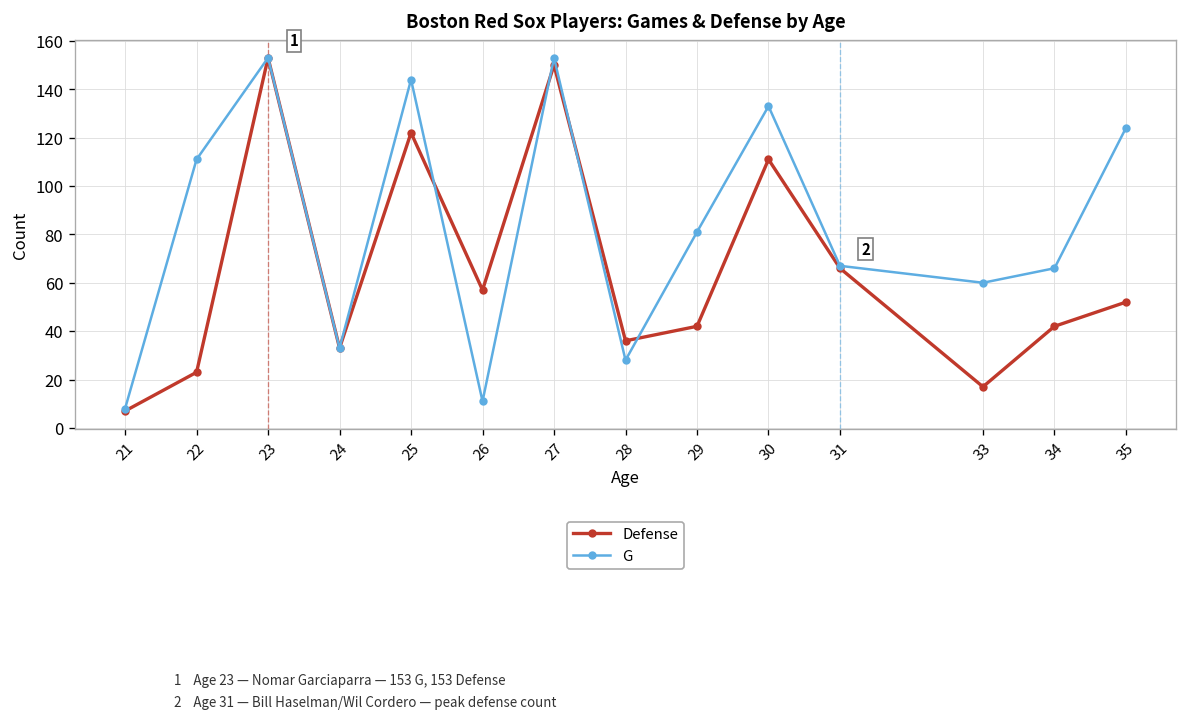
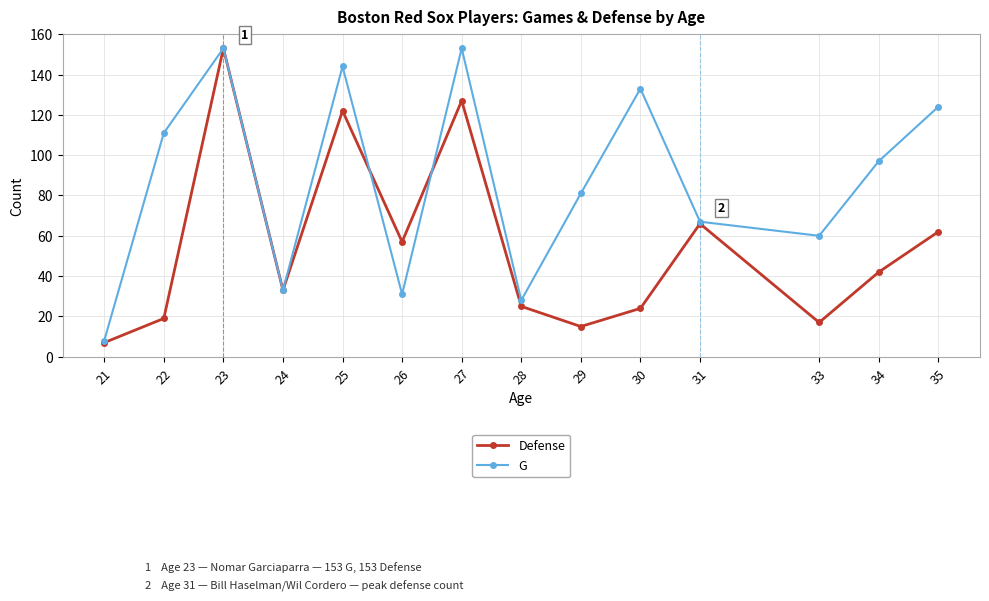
  {
    "Defense": {
-     "22": 23,
+     "22": 19,
      "25": 122,
      "26": 57,
-     "27": 150,
-     "28": 36,
-     "29": 42,
-     "30": 111,
+     "27": 127,
+     "28": 25,
+     "29": 15,
+     "30": 24,
      "33": 17,
      "34": 42,
-     "35": 52
+     "35": 62
    },
    "G": {
      "22": 111,
      "25": 144,
-     "26": 11,
+     "26": 31,
      "27": 153,
      "28": 28,
      "29": 81,
      "30": 133,
      "33": 60,
-     "34": 66,
+     "34": 97,
      "35": 124
    }
  }
